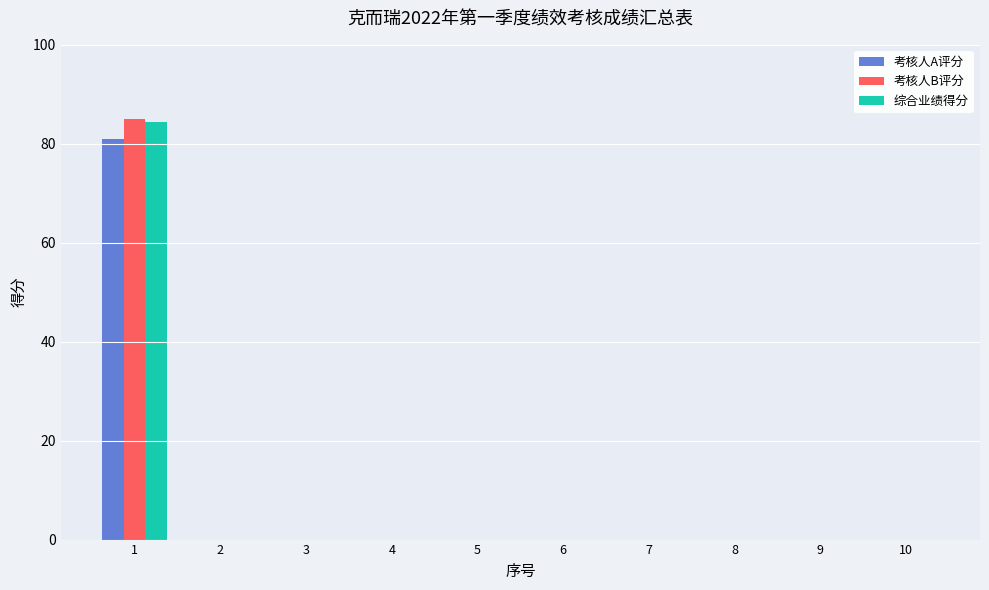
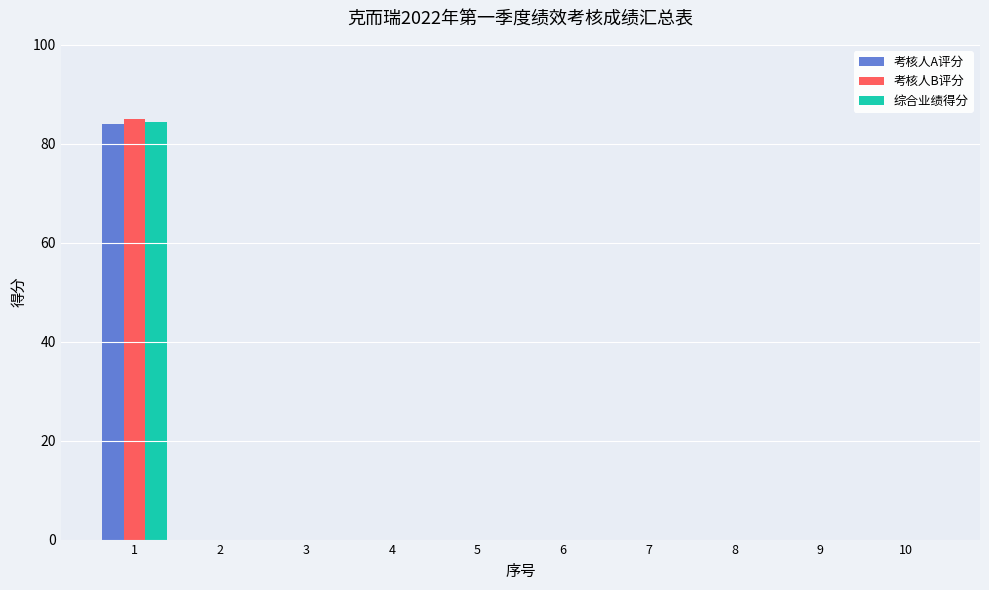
  {
    "考核人A评分": {
-     "1": 81,
+     "1": 84,
      "2": 0,
      "3": 0,
      "4": 0,
      "5": 0,
      "6": 0,
      "7": 0,
      "8": 0,
      "9": 0,
      "10": 0
    },
    "考核人B评分": {
      "1": 85,
      "2": 0,
      "3": 0,
      "4": 0,
      "5": 0,
      "6": 0,
      "7": 0,
      "8": 0,
      "9": 0,
      "10": 0
    },
    "综合业绩得分": {
      "1": 85,
      "2": 0,
      "3": 0,
      "4": 0,
      "5": 0,
      "6": 0,
      "7": 0,
      "8": 0,
      "9": 0,
      "10": 0
    }
  }
